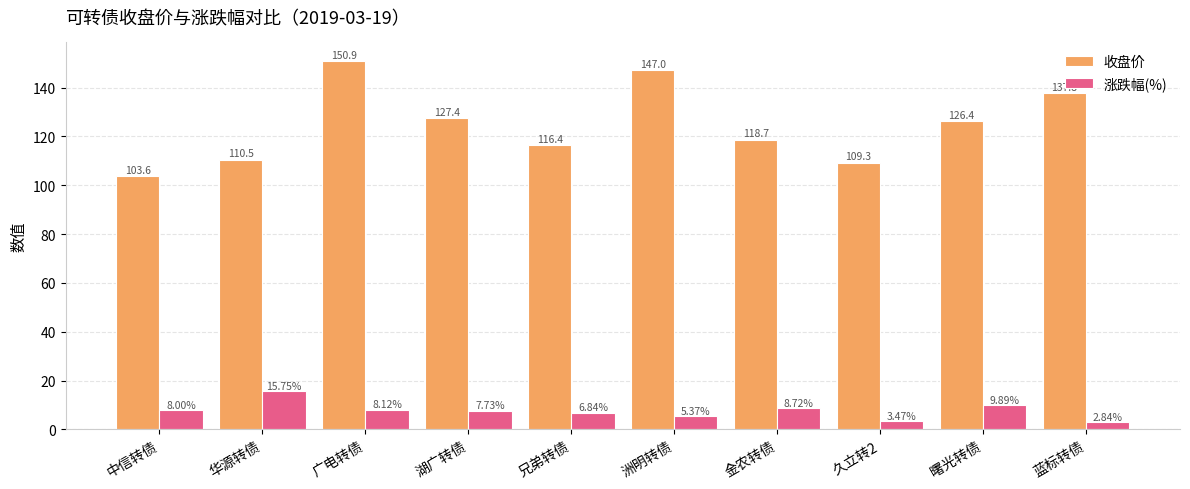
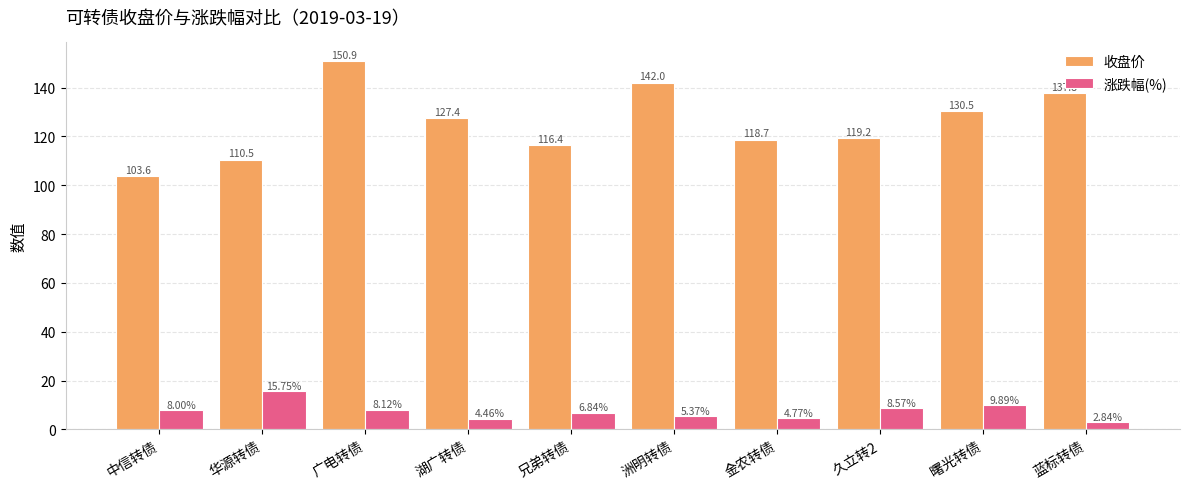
  {
    "收盘价": {
      "中信转债": "103.6",
      "华源转债": "110.5",
      "广电转债": "150.9",
      "湖广转债": "127.4",
      "兄弟转债": "116.4",
-     "洲明转债": "147.0",
+     "洲明转债": "142.0",
      "金农转债": "118.7",
-     "久立转2": "109.3",
-     "曙光转债": "126.4",
+     "久立转2": "119.2",
+     "曙光转债": "130.5",
      "蓝标转债": "137.8"
    },
    "涨跌幅(%)": {
      "中信转债": "8.00%",
      "华源转债": "15.75%",
      "广电转债": "8.12%",
-     "湖广转债": "7.73%",
+     "湖广转债": "4.46%",
      "兄弟转债": "6.84%",
      "洲明转债": "5.37%",
-     "金农转债": "8.72%",
-     "久立转2": "3.47%",
+     "金农转债": "4.77%",
+     "久立转2": "8.57%",
      "曙光转债": "9.89%",
      "蓝标转债": "2.84%"
    }
  }
